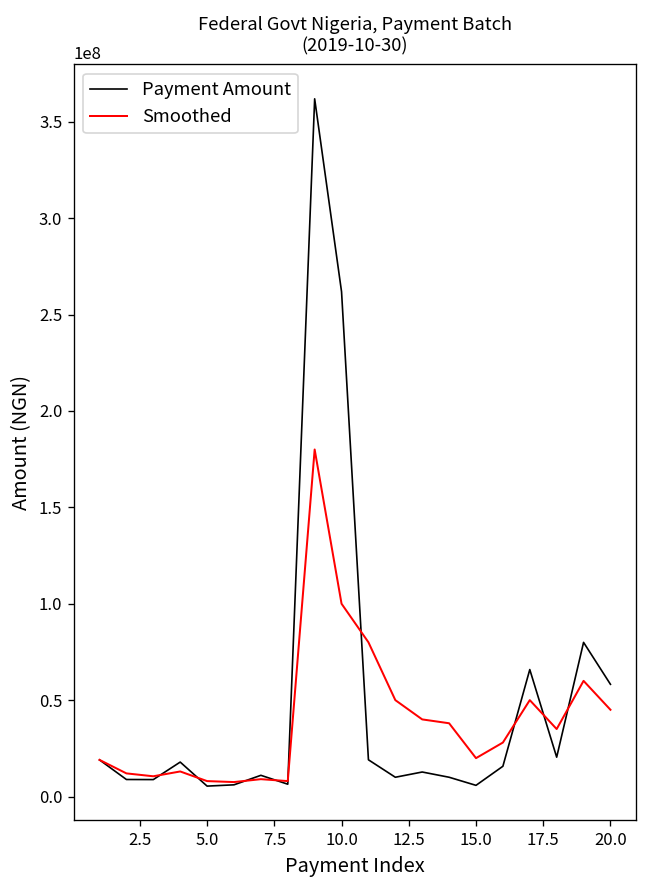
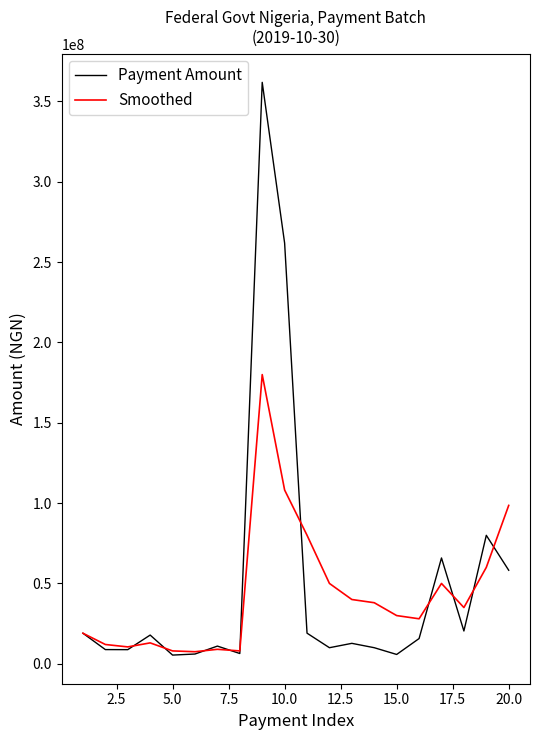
  {
    "Payment Amount": {
      "5.0": 5000000,
      "10.0": 262000000,
      "15.0": 6000000,
      "20.0": 58000000
    },
    "Smoothed": {
      "5.0": 8000000,
-     "10.0": 100000000,
-     "15.0": 20000000,
-     "20.0": 45000000
+     "10.0": 108000000,
+     "15.0": 30000000,
+     "20.0": 99000000
    }
  }
